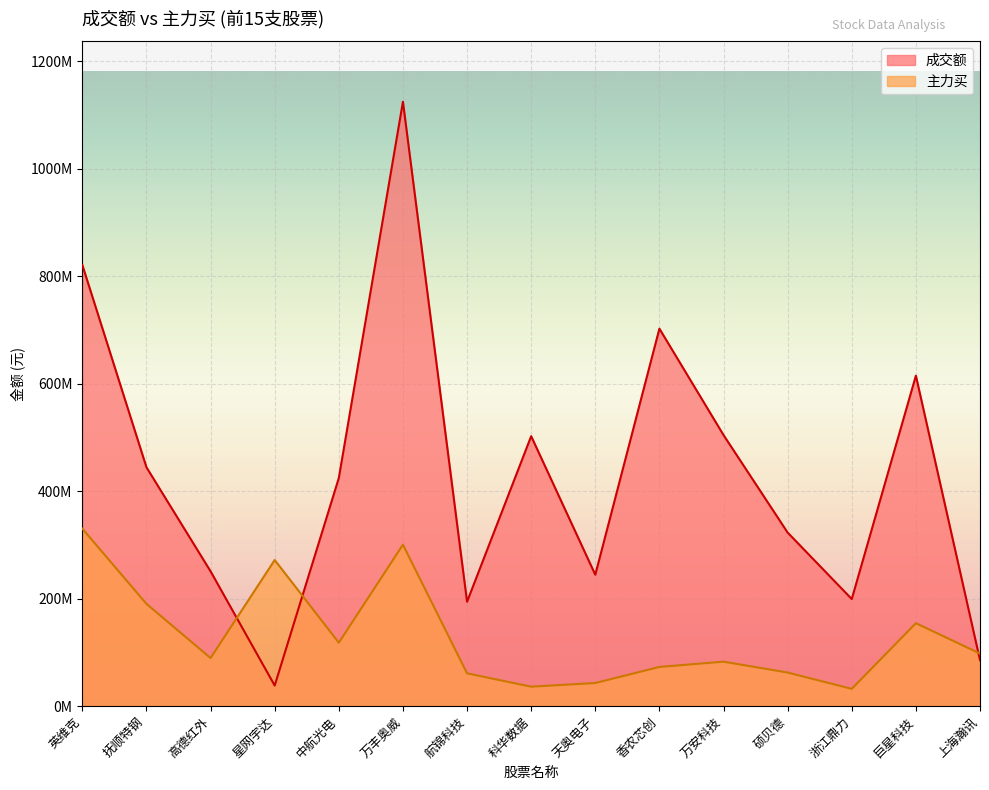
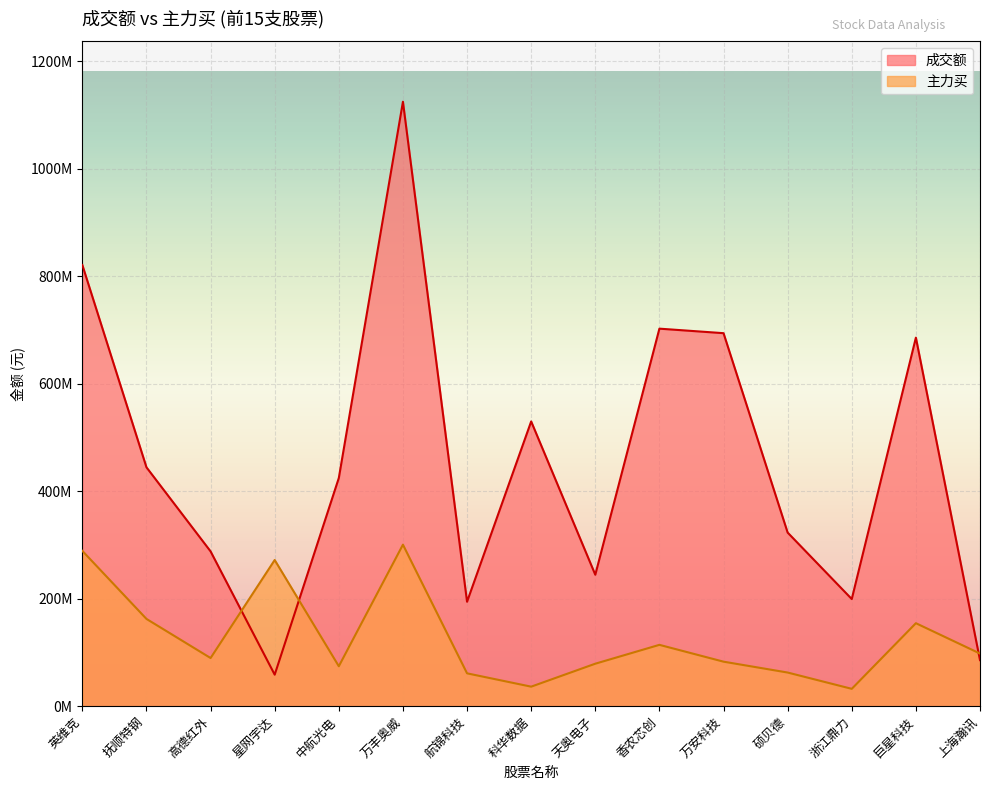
  {
    "成交额": {
      "英维克": 820000000,
      "抚顺特钢": 440000000,
-     "高德红外": 250000000,
-     "星网宇达": 40000000,
+     "高德红外": 290000000,
+     "星网宇达": 60000000,
      "中航光电": 420000000,
      "万丰奥威": 1120000000,
      "航锦科技": 190000000,
-     "科华数据": 500000000,
+     "科华数据": 530000000,
      "天奥电子": 240000000,
      "香农芯创": 700000000,
-     "万安科技": 500000000,
+     "万安科技": 690000000,
      "硕贝德": 320000000,
      "浙江鼎力": 200000000,
-     "巨星科技": 610000000,
+     "巨星科技": 690000000,
      "上海瀚讯": 90000000
    },
    "主力买": {
-     "英维克": 330000000,
-     "抚顺特钢": 190000000,
+     "英维克": 290000000,
+     "抚顺特钢": 160000000,
      "高德红外": 90000000,
      "星网宇达": 270000000,
-     "中航光电": 120000000,
+     "中航光电": 70000000,
      "万丰奥威": 300000000,
      "航锦科技": 60000000,
      "科华数据": 40000000,
-     "天奥电子": 40000000,
-     "香农芯创": 70000000,
+     "天奥电子": 80000000,
+     "香农芯创": 110000000,
      "万安科技": 80000000,
      "硕贝德": 60000000,
      "浙江鼎力": 30000000,
      "巨星科技": 150000000,
      "上海瀚讯": 100000000
    }
  }
